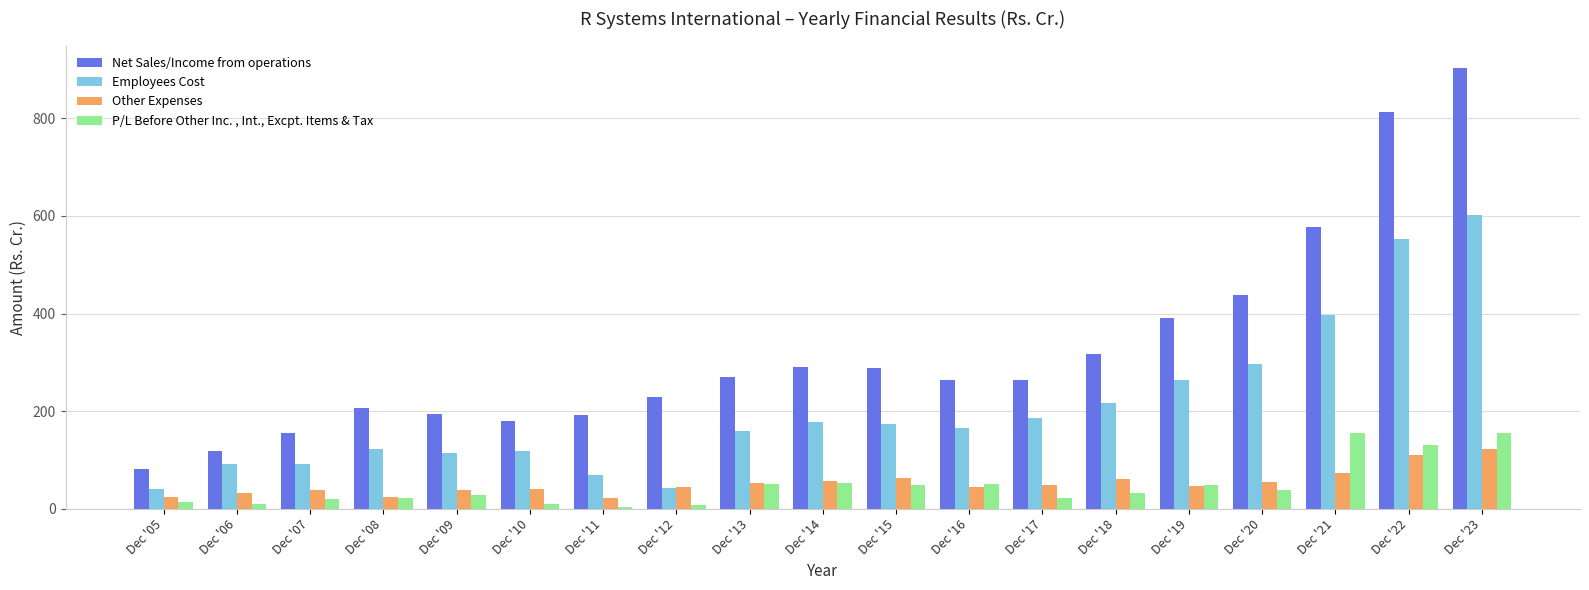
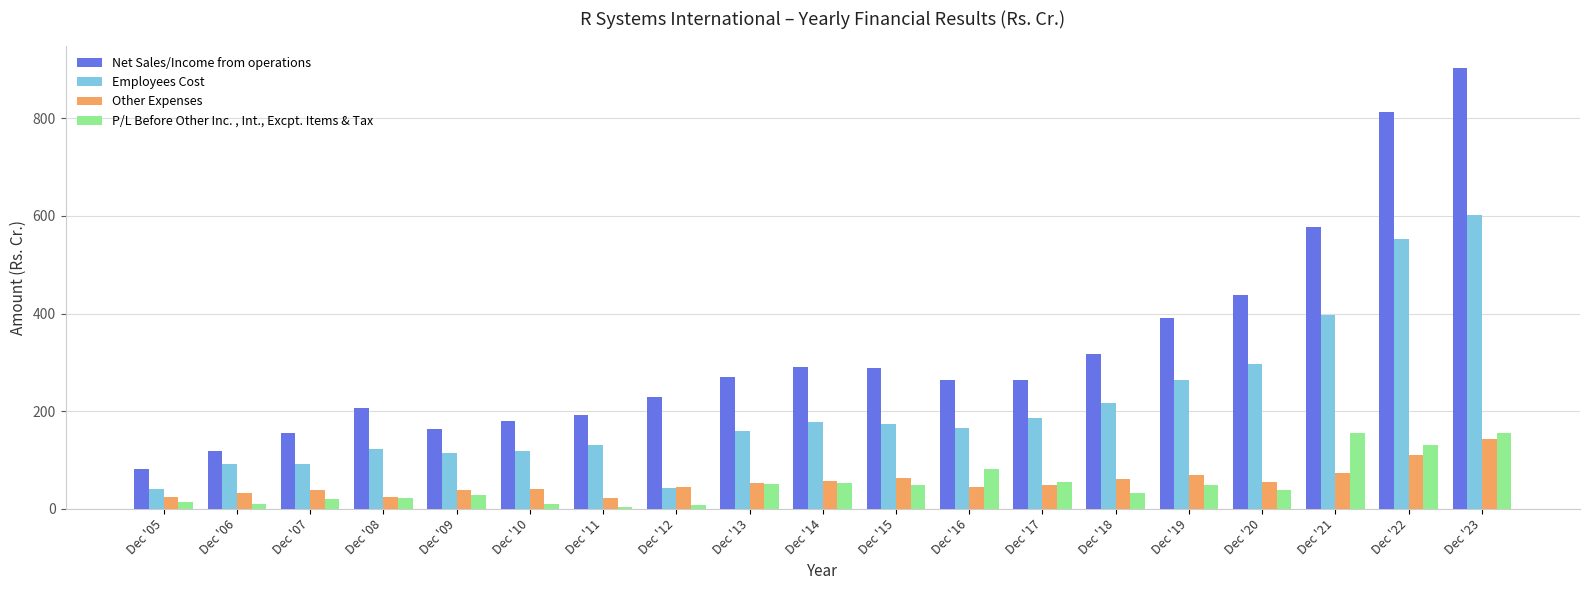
  {
    "Net Sales/Income from operations": {
      "Dec '05": 80,
      "Dec '06": 120,
      "Dec '07": 160,
      "Dec '08": 210,
-     "Dec '09": 190,
+     "Dec '09": 160,
      "Dec '10": 180,
      "Dec '11": 190,
      "Dec '12": 230,
      "Dec '13": 270,
      "Dec '14": 290,
      "Dec '15": 290,
      "Dec '16": 260,
      "Dec '17": 260,
      "Dec '18": 320,
      "Dec '19": 390,
      "Dec '20": 440,
      "Dec '21": 580,
      "Dec '22": 810,
      "Dec '23": 900
    },
    "Employees Cost": {
      "Dec '05": 40,
      "Dec '06": 90,
      "Dec '07": 90,
      "Dec '08": 120,
      "Dec '09": 110,
      "Dec '10": 120,
-     "Dec '11": 70,
+     "Dec '11": 130,
      "Dec '12": 40,
      "Dec '13": 160,
      "Dec '14": 180,
      "Dec '15": 170,
      "Dec '16": 170,
      "Dec '17": 190,
      "Dec '18": 220,
      "Dec '19": 260,
      "Dec '20": 300,
      "Dec '21": 400,
      "Dec '22": 550,
      "Dec '23": 600
    },
    "Other Expenses": {
      "Dec '05": 20,
      "Dec '06": 30,
      "Dec '07": 40,
      "Dec '08": 20,
      "Dec '09": 40,
      "Dec '10": 40,
      "Dec '11": 20,
      "Dec '12": 40,
      "Dec '13": 50,
      "Dec '14": 60,
      "Dec '15": 60,
      "Dec '16": 50,
      "Dec '17": 50,
      "Dec '18": 60,
-     "Dec '19": 50,
+     "Dec '19": 70,
      "Dec '20": 50,
      "Dec '21": 70,
      "Dec '22": 110,
-     "Dec '23": 120
+     "Dec '23": 140
    },
    "P/L Before Other Inc. , Int., Excpt. Items & Tax": {
      "Dec '05": 10,
      "Dec '06": 10,
      "Dec '07": 20,
      "Dec '08": 20,
      "Dec '09": 30,
      "Dec '10": 10,
      "Dec '12": 10,
      "Dec '13": 50,
      "Dec '14": 50,
      "Dec '15": 50,
-     "Dec '16": 50,
-     "Dec '17": 20,
+     "Dec '16": 80,
+     "Dec '17": 60,
      "Dec '18": 30,
      "Dec '19": 50,
      "Dec '20": 40,
      "Dec '21": 160,
      "Dec '22": 130,
      "Dec '23": 160
    }
  }
